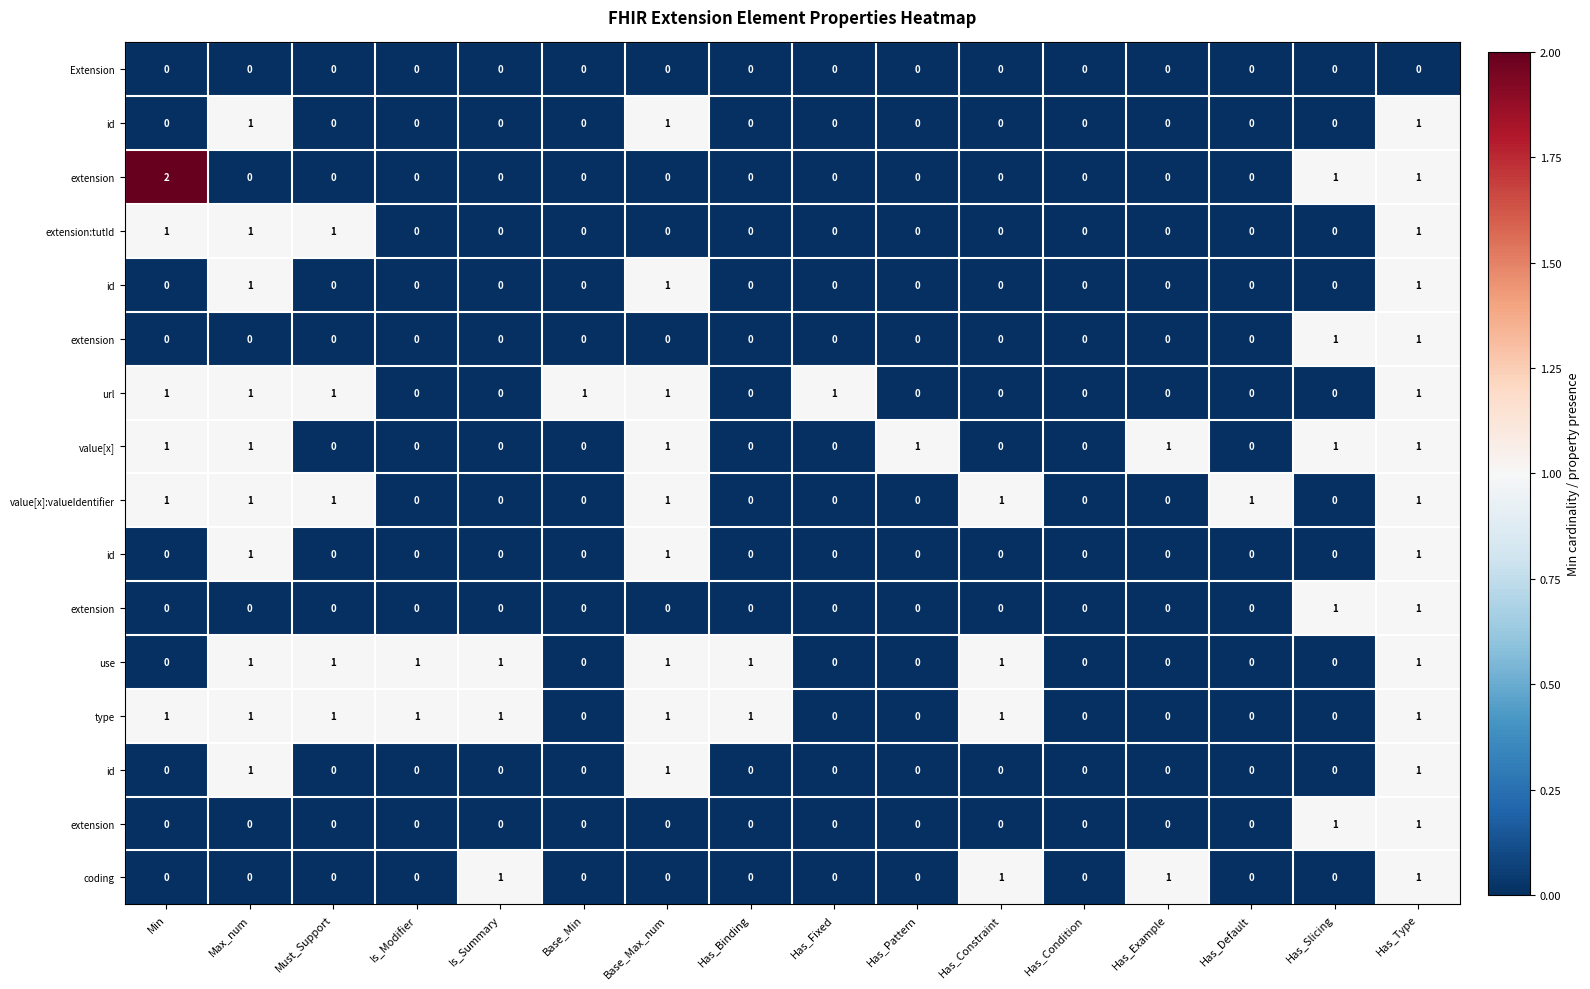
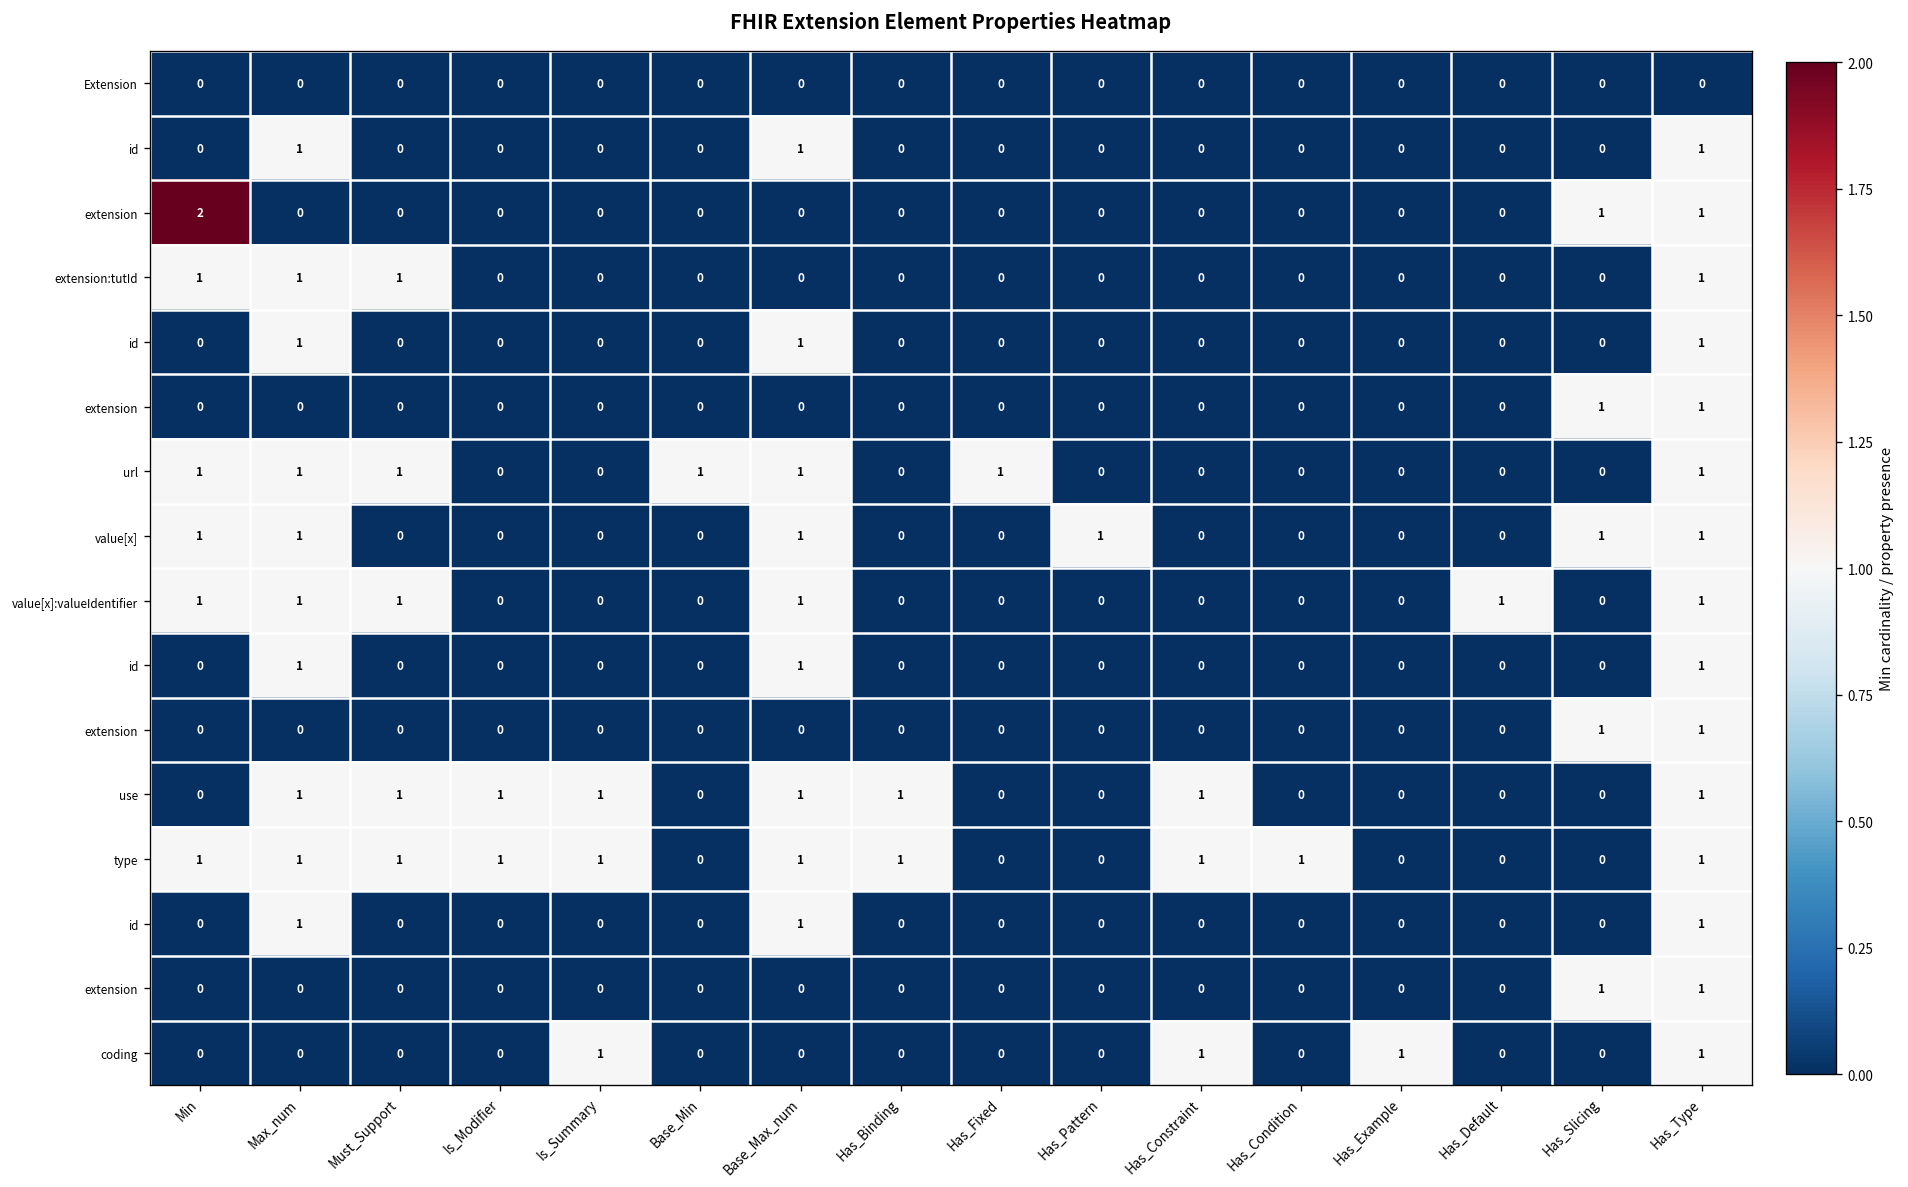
  {
    "Extension": {
      "Min": 0,
      "Max_num": 0,
      "Must_Support": 0,
      "Is_Modifier": 0,
      "Is_Summary": 0,
      "Base_Min": 0,
      "Base_Max_num": 0,
      "Has_Binding": 0,
      "Has_Fixed": 0,
      "Has_Pattern": 0,
      "Has_Constraint": 0,
      "Has_Condition": 0,
      "Has_Example": 0,
      "Has_Default": 0,
      "Has_Slicing": 0,
      "Has_Type": 0
    },
    "extension:tutId": {
      "Min": 1,
      "Max_num": 1,
      "Must_Support": 1,
      "Is_Modifier": 0,
      "Is_Summary": 0,
      "Base_Min": 0,
      "Base_Max_num": 0,
      "Has_Binding": 0,
      "Has_Fixed": 0,
      "Has_Pattern": 0,
      "Has_Constraint": 0,
      "Has_Condition": 0,
      "Has_Example": 0,
      "Has_Default": 0,
      "Has_Slicing": 0,
      "Has_Type": 1
    },
    "url": {
      "Min": 1,
      "Max_num": 1,
      "Must_Support": 1,
      "Is_Modifier": 0,
      "Is_Summary": 0,
      "Base_Min": 1,
      "Base_Max_num": 1,
      "Has_Binding": 0,
      "Has_Fixed": 1,
      "Has_Pattern": 0,
      "Has_Constraint": 0,
      "Has_Condition": 0,
      "Has_Example": 0,
      "Has_Default": 0,
      "Has_Slicing": 0,
      "Has_Type": 1
    },
    "value[x]": {
      "Min": 1,
      "Max_num": 1,
      "Must_Support": 0,
      "Is_Modifier": 0,
      "Is_Summary": 0,
      "Base_Min": 0,
      "Base_Max_num": 1,
      "Has_Binding": 0,
      "Has_Fixed": 0,
      "Has_Pattern": 1,
      "Has_Constraint": 0,
      "Has_Condition": 0,
-     "Has_Example": 1,
+     "Has_Example": 0,
      "Has_Default": 0,
      "Has_Slicing": 1,
      "Has_Type": 1
    },
    "value[x]:valueIdentifier": {
      "Min": 1,
      "Max_num": 1,
      "Must_Support": 1,
      "Is_Modifier": 0,
      "Is_Summary": 0,
      "Base_Min": 0,
      "Base_Max_num": 1,
      "Has_Binding": 0,
      "Has_Fixed": 0,
      "Has_Pattern": 0,
-     "Has_Constraint": 1,
+     "Has_Constraint": 0,
      "Has_Condition": 0,
      "Has_Example": 0,
      "Has_Default": 1,
      "Has_Slicing": 0,
      "Has_Type": 1
    },
    "use": {
      "Min": 0,
      "Max_num": 1,
      "Must_Support": 1,
      "Is_Modifier": 1,
      "Is_Summary": 1,
      "Base_Min": 0,
      "Base_Max_num": 1,
      "Has_Binding": 1,
      "Has_Fixed": 0,
      "Has_Pattern": 0,
      "Has_Constraint": 1,
      "Has_Condition": 0,
      "Has_Example": 0,
      "Has_Default": 0,
      "Has_Slicing": 0,
      "Has_Type": 1
    },
    "type": {
      "Min": 1,
      "Max_num": 1,
      "Must_Support": 1,
      "Is_Modifier": 1,
      "Is_Summary": 1,
      "Base_Min": 0,
      "Base_Max_num": 1,
      "Has_Binding": 1,
      "Has_Fixed": 0,
      "Has_Pattern": 0,
      "Has_Constraint": 1,
-     "Has_Condition": 0,
+     "Has_Condition": 1,
      "Has_Example": 0,
      "Has_Default": 0,
      "Has_Slicing": 0,
      "Has_Type": 1
    },
    "coding": {
      "Min": 0,
      "Max_num": 0,
      "Must_Support": 0,
      "Is_Modifier": 0,
      "Is_Summary": 1,
      "Base_Min": 0,
      "Base_Max_num": 0,
      "Has_Binding": 0,
      "Has_Fixed": 0,
      "Has_Pattern": 0,
      "Has_Constraint": 1,
      "Has_Condition": 0,
      "Has_Example": 1,
      "Has_Default": 0,
      "Has_Slicing": 0,
      "Has_Type": 1
    }
  }
